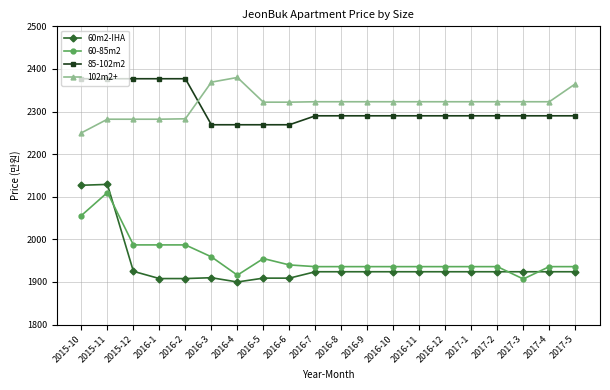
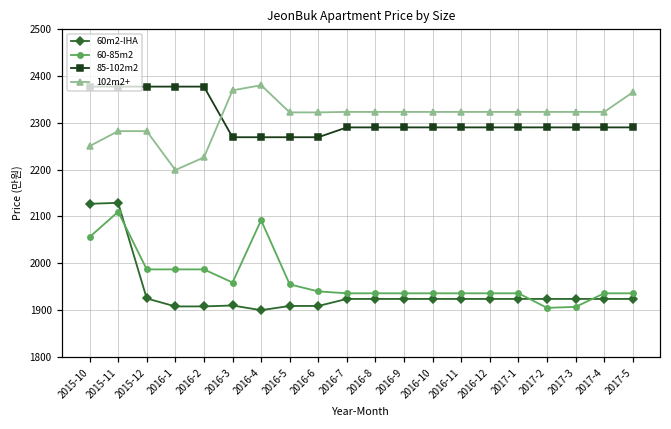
  {
    "60-85m2": {
      "2015-10": 2060,
      "2015-11": 2110,
      "2015-12": 1990,
      "2016-1": 1990,
      "2016-2": 1990,
      "2016-3": 1960,
-     "2016-4": 1920,
+     "2016-4": 2090,
      "2016-5": 1960,
      "2016-6": 1940,
      "2016-7": 1940,
      "2016-8": 1940,
      "2016-9": 1940,
      "2016-10": 1940,
      "2016-11": 1940,
      "2016-12": 1940,
      "2017-1": 1940,
-     "2017-2": 1940,
+     "2017-2": 1910,
      "2017-3": 1910,
      "2017-4": 1940,
      "2017-5": 1940
    },
    "102m2+": {
      "2015-10": 2250,
      "2015-11": 2280,
      "2015-12": 2280,
-     "2016-1": 2280,
-     "2016-2": 2280,
+     "2016-1": 2200,
+     "2016-2": 2230,
      "2016-3": 2370,
      "2016-4": 2380,
      "2016-5": 2320,
      "2016-6": 2320,
      "2016-7": 2320,
      "2016-8": 2320,
      "2016-9": 2320,
      "2016-10": 2320,
      "2016-11": 2320,
      "2016-12": 2320,
      "2017-1": 2320,
      "2017-2": 2320,
      "2017-3": 2320,
      "2017-4": 2320,
      "2017-5": 2370
    }
  }
